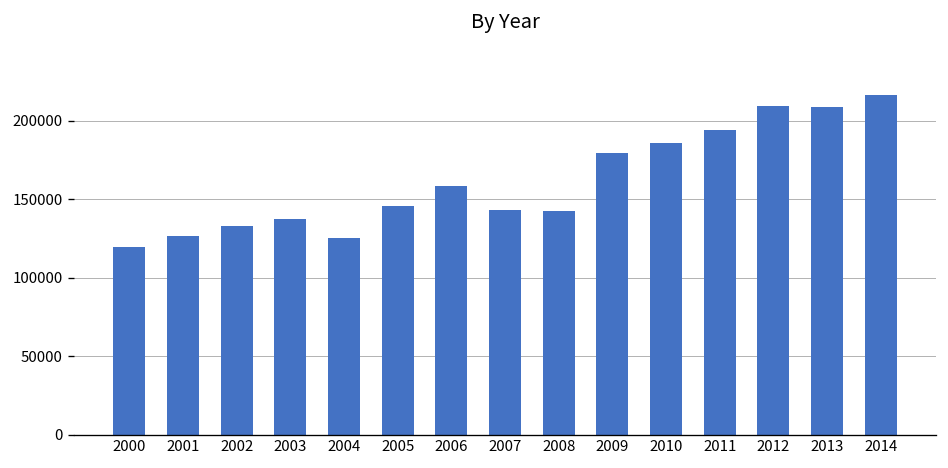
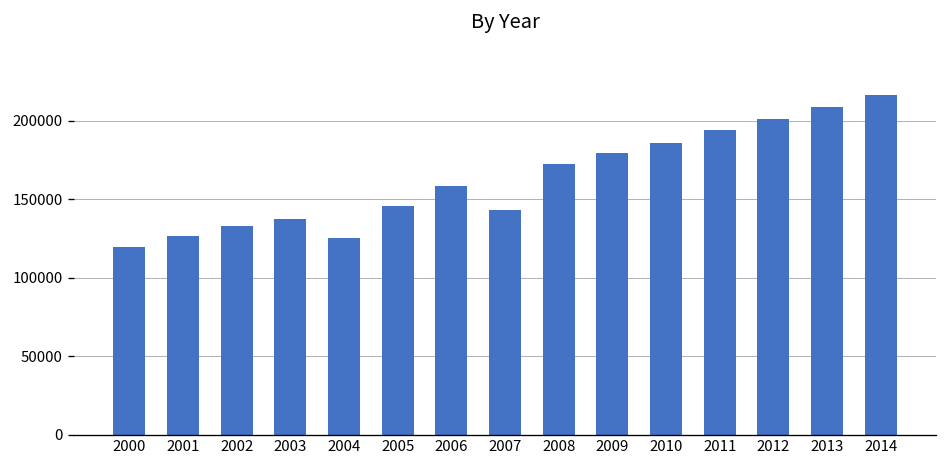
  {
    "2000": 120000,
    "2001": 127000,
    "2002": 133000,
    "2003": 137000,
    "2004": 126000,
    "2005": 145000,
    "2006": 158000,
    "2007": 143000,
-   "2008": 142000,
+   "2008": 173000,
    "2009": 179000,
    "2010": 186000,
    "2011": 194000,
-   "2012": 210000,
+   "2012": 201000,
    "2013": 209000,
    "2014": 216000
  }
